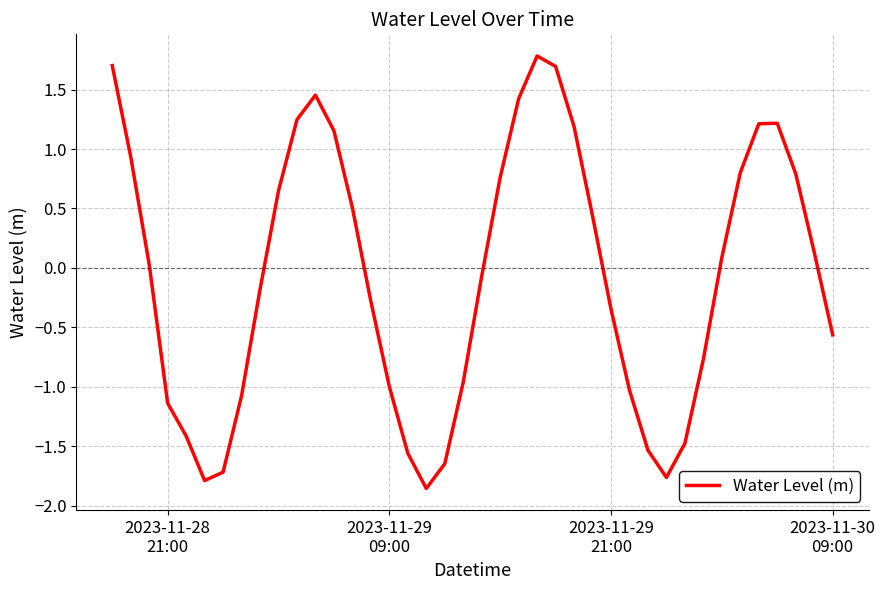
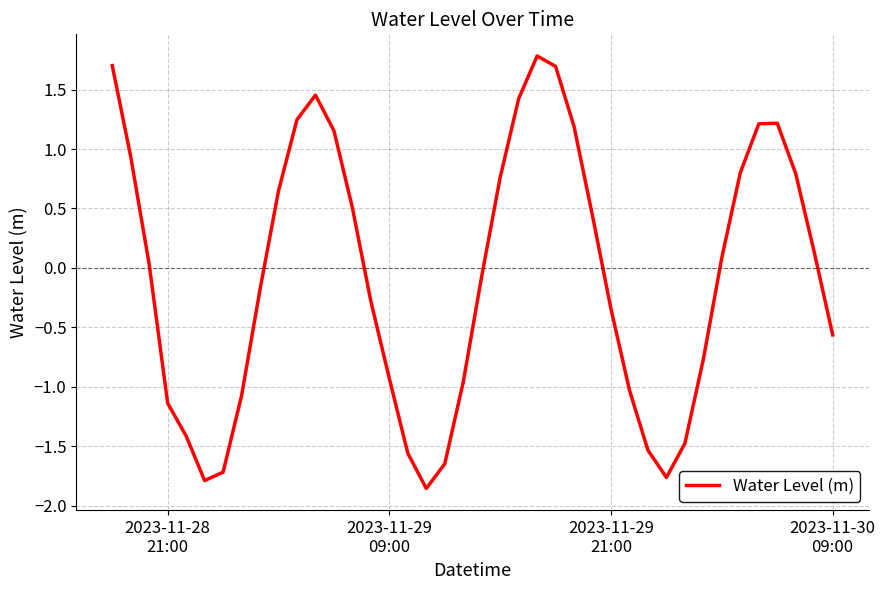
  {
    "2023-11-28 21:00": -1.14,
-   "2023-11-29 09:00": -1.00,
+   "2023-11-29 09:00": -0.93,
    "2023-11-29 21:00": -0.35,
    "2023-11-30 09:00": -0.56
  }
